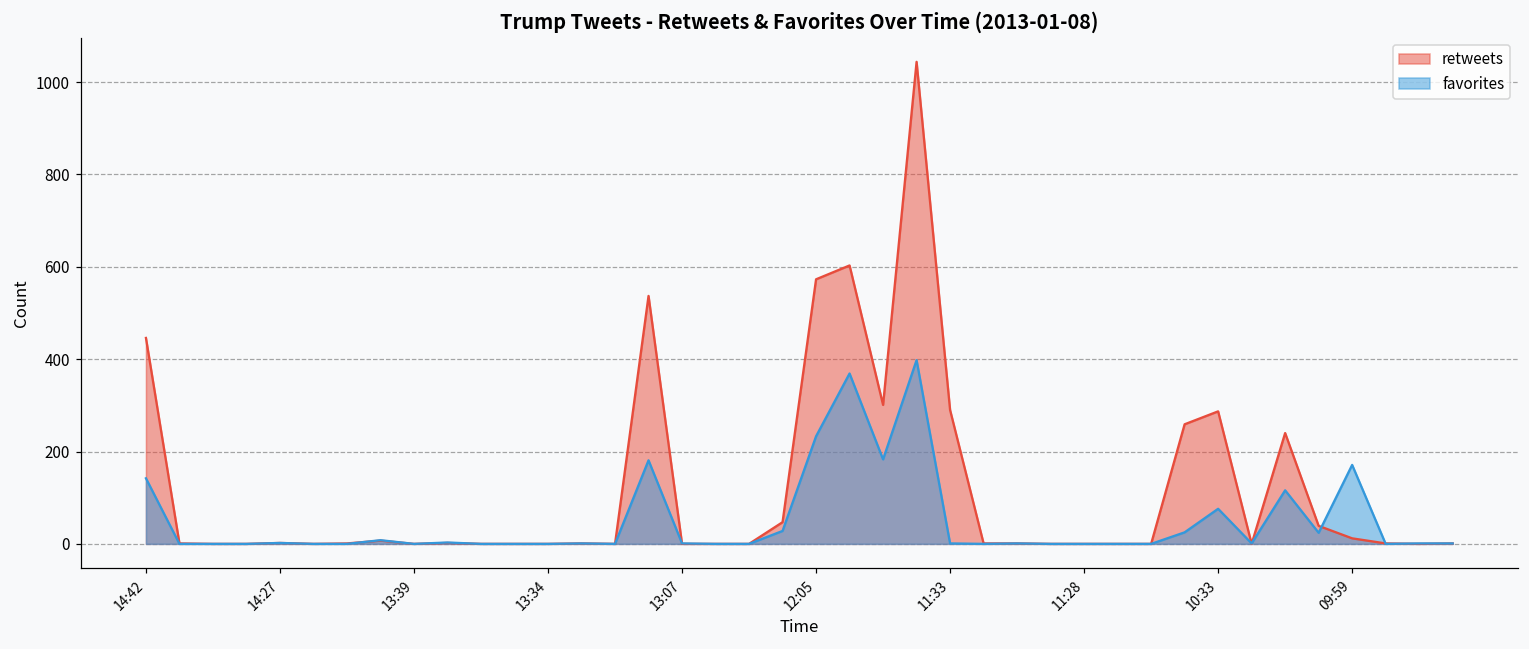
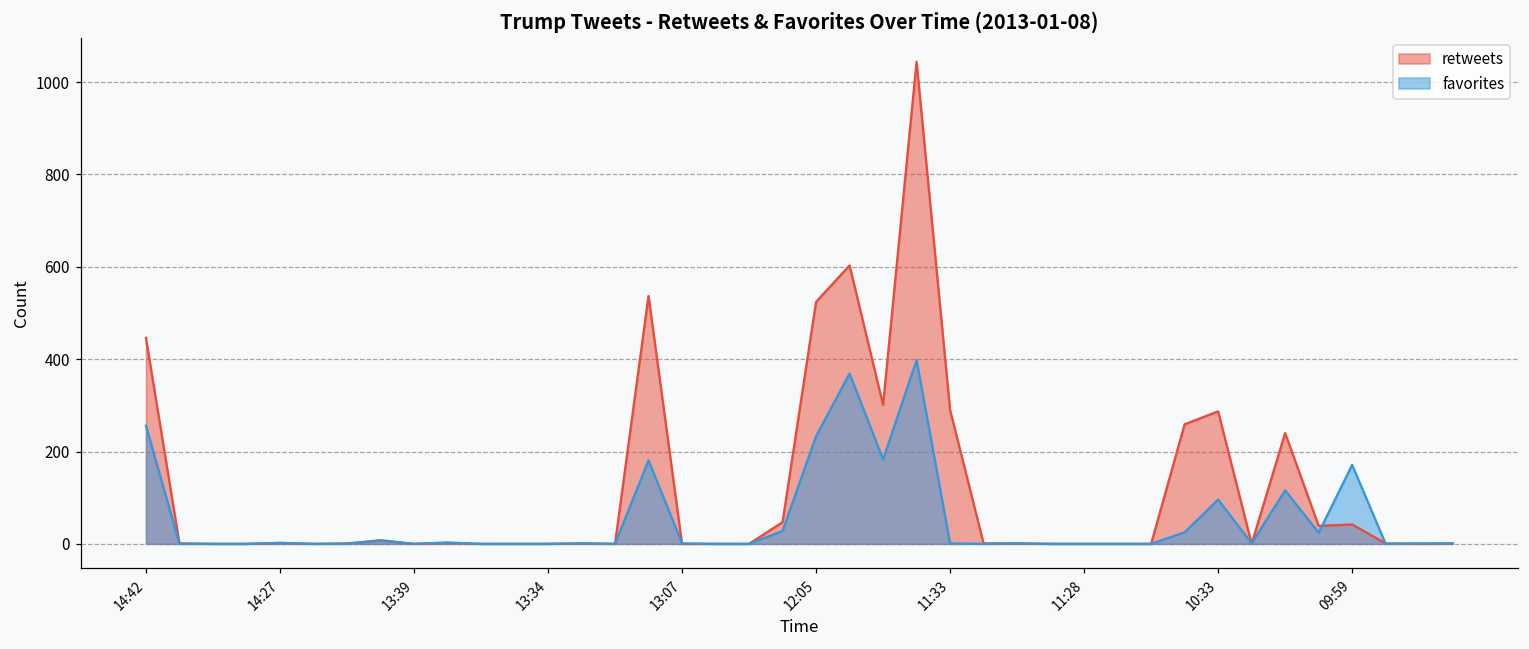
  {
    "retweets": {
      "14:42": 450,
-     "12:05": 570,
+     "12:05": 520,
      "11:33": 290,
      "10:33": 290,
-     "09:59": 10
+     "09:59": 40
    },
    "favorites": {
-     "14:42": 140,
+     "14:42": 260,
      "12:05": 230,
      "11:33": 0,
-     "10:33": 80,
+     "10:33": 100,
      "09:59": 170
    }
  }
